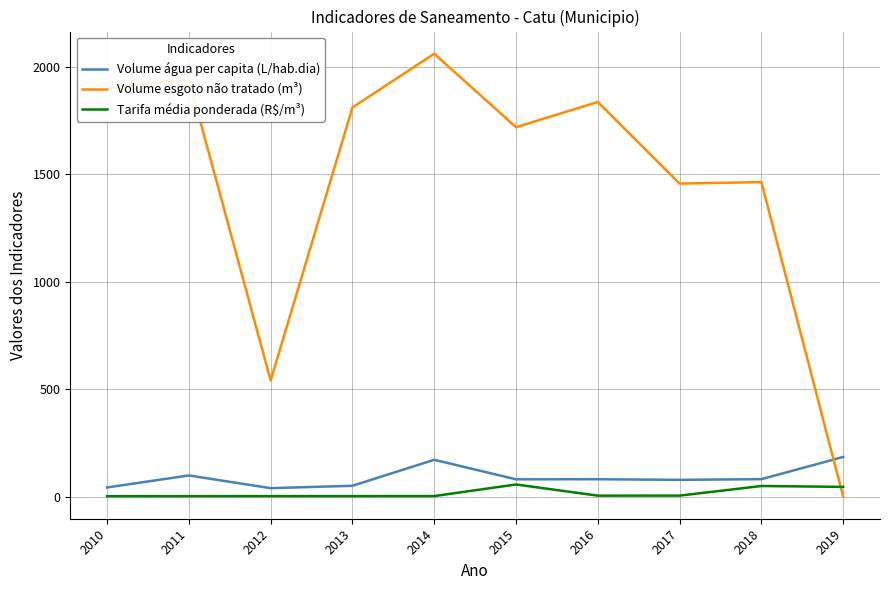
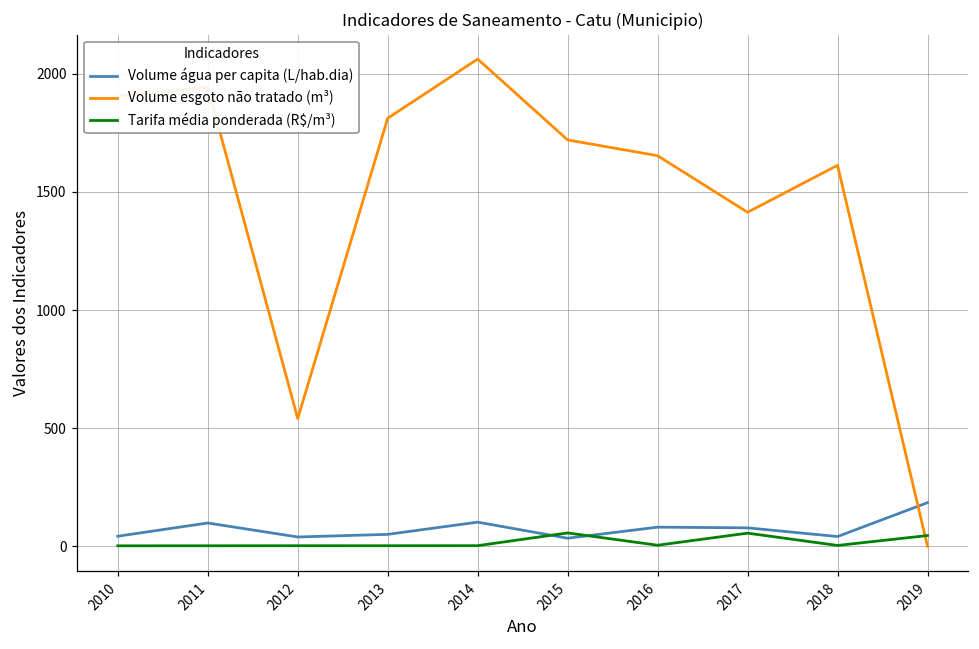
  {
    "Volume água per capita (L/hab.dia)": {
      "2010": 40,
      "2011": 100,
      "2012": 40,
      "2013": 50,
-     "2014": 170,
-     "2015": 80,
+     "2014": 100,
+     "2015": 30,
      "2016": 80,
      "2017": 80,
-     "2018": 80,
+     "2018": 40,
      "2019": 180
    },
    "Volume esgoto não tratado (m³)": {
      "2012": 540,
      "2013": 1810,
      "2014": 2060,
      "2015": 1720,
-     "2016": 1840,
-     "2017": 1460,
-     "2018": 1460,
+     "2016": 1650,
+     "2017": 1410,
+     "2018": 1610,
      "2019": 0
    },
    "Tarifa média ponderada (R$/m³)": {
      "2010": 0,
      "2011": 0,
      "2012": 0,
      "2013": 0,
      "2014": 0,
      "2015": 60,
      "2016": 0,
-     "2017": 0,
-     "2018": 50,
+     "2017": 60,
+     "2018": 0,
      "2019": 50
    }
  }
